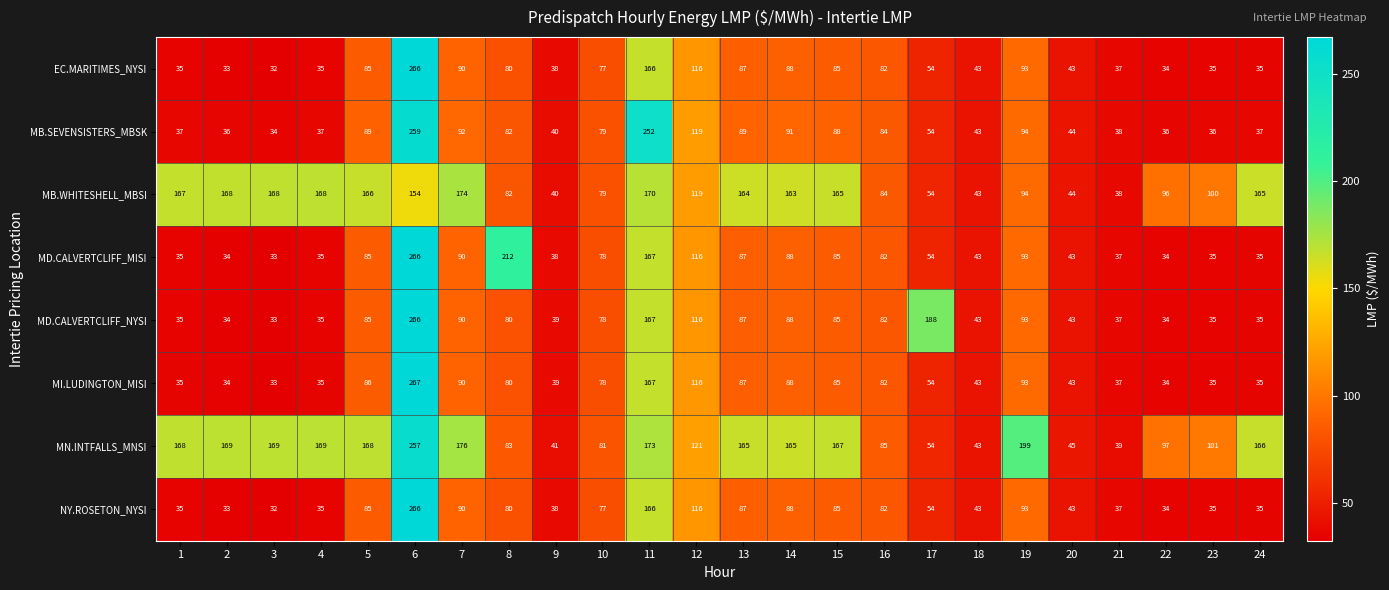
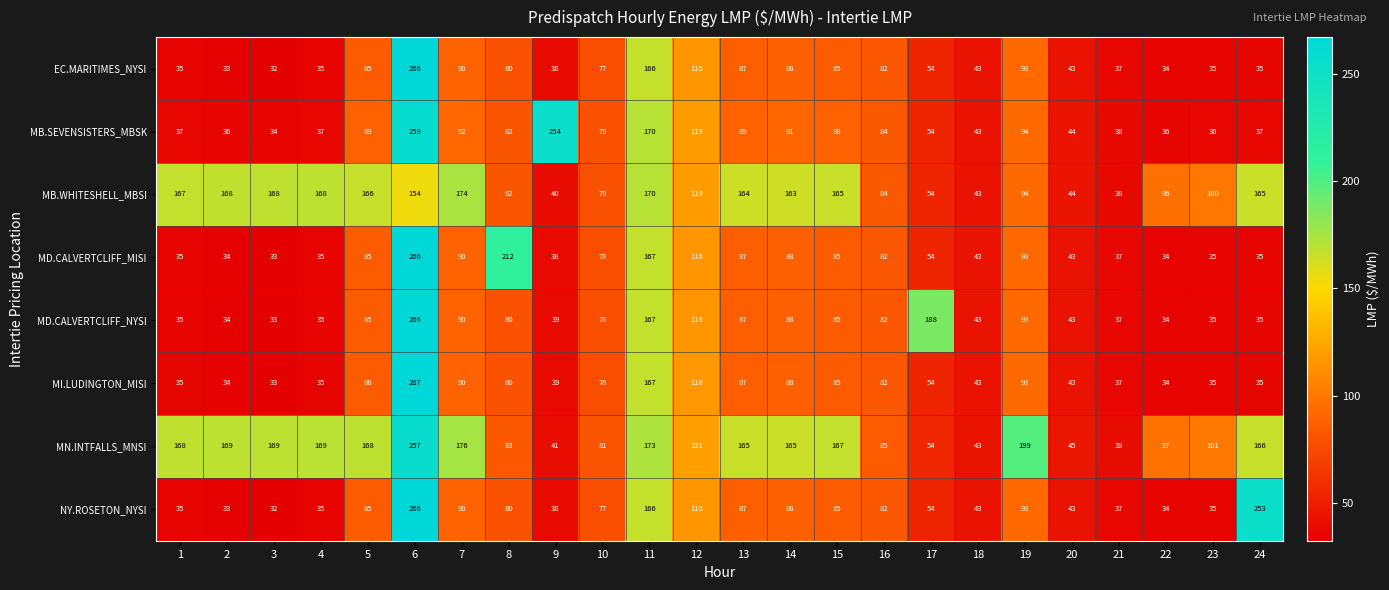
  {
    "EC.MARITIMES_NYSI": {
      "1": 35,
      "2": 33,
      "3": 32,
      "4": 35,
      "5": 85,
      "6": 266,
      "7": 90,
      "8": 80,
      "9": 38,
      "10": 77,
      "11": 166,
      "12": 116,
      "13": 87,
      "14": 88,
      "15": 85,
      "16": 82,
      "17": 54,
      "18": 43,
      "19": 93,
      "20": 43,
      "21": 37,
      "22": 34,
      "23": 35,
      "24": 35
    },
    "MB.SEVENSISTERS_MBSK": {
      "1": 37,
      "2": 36,
      "3": 34,
      "4": 37,
      "5": 89,
      "6": 259,
      "7": 92,
      "8": 82,
-     "9": 40,
+     "9": 254,
      "10": 79,
-     "11": 252,
+     "11": 170,
      "12": 119,
      "13": 89,
      "14": 91,
      "15": 88,
      "16": 84,
      "17": 54,
      "18": 43,
      "19": 94,
      "20": 44,
      "21": 38,
      "22": 36,
      "23": 36,
      "24": 37
    },
    "MB.WHITESHELL_MBSI": {
      "1": 167,
      "2": 168,
      "3": 168,
      "4": 168,
      "5": 166,
      "6": 154,
      "7": 174,
      "8": 82,
      "9": 40,
      "10": 79,
      "11": 170,
      "12": 119,
      "13": 164,
      "14": 163,
      "15": 165,
      "16": 84,
      "17": 54,
      "18": 43,
      "19": 94,
      "20": 44,
      "21": 38,
      "22": 96,
      "23": 100,
      "24": 165
    },
    "MD.CALVERTCLIFF_MISI": {
      "1": 35,
      "2": 34,
      "3": 33,
      "4": 35,
      "5": 85,
      "6": 266,
      "7": 90,
      "8": 212,
      "9": 38,
      "10": 78,
      "11": 167,
      "12": 116,
      "13": 87,
      "14": 88,
      "15": 85,
      "16": 82,
      "17": 54,
      "18": 43,
      "19": 93,
      "20": 43,
      "21": 37,
      "22": 34,
      "23": 35,
      "24": 35
    },
    "MD.CALVERTCLIFF_NYSI": {
      "1": 35,
      "2": 34,
      "3": 33,
      "4": 35,
      "5": 85,
      "6": 266,
      "7": 90,
      "8": 80,
      "9": 39,
      "10": 78,
      "11": 167,
      "12": 116,
      "13": 87,
      "14": 88,
      "15": 85,
      "16": 82,
      "17": 188,
      "18": 43,
      "19": 93,
      "20": 43,
      "21": 37,
      "22": 34,
      "23": 35,
      "24": 35
    },
    "MI.LUDINGTON_MISI": {
      "1": 35,
      "2": 34,
      "3": 33,
      "4": 35,
      "5": 86,
      "6": 267,
      "7": 90,
      "8": 80,
      "9": 39,
      "10": 78,
      "11": 167,
      "12": 116,
      "13": 87,
      "14": 88,
      "15": 85,
      "16": 82,
      "17": 54,
      "18": 43,
      "19": 93,
      "20": 43,
      "21": 37,
      "22": 34,
      "23": 35,
      "24": 35
    },
    "MN.INTFALLS_MNSI": {
      "1": 168,
      "2": 169,
      "3": 169,
      "4": 169,
      "5": 168,
      "6": 257,
      "7": 176,
      "8": 83,
      "9": 41,
      "10": 81,
      "11": 173,
      "12": 121,
      "13": 165,
      "14": 165,
      "15": 167,
      "16": 85,
      "17": 54,
      "18": 43,
      "19": 199,
      "20": 45,
      "21": 39,
      "22": 97,
      "23": 101,
      "24": 166
    },
    "NY.ROSETON_NYSI": {
      "1": 35,
      "2": 33,
      "3": 32,
      "4": 35,
      "5": 85,
      "6": 266,
      "7": 90,
      "8": 80,
      "9": 38,
      "10": 77,
      "11": 166,
      "12": 116,
      "13": 87,
      "14": 88,
      "15": 85,
      "16": 82,
      "17": 54,
      "18": 43,
      "19": 93,
      "20": 43,
      "21": 37,
      "22": 34,
      "23": 35,
-     "24": 35
+     "24": 253
    }
  }
